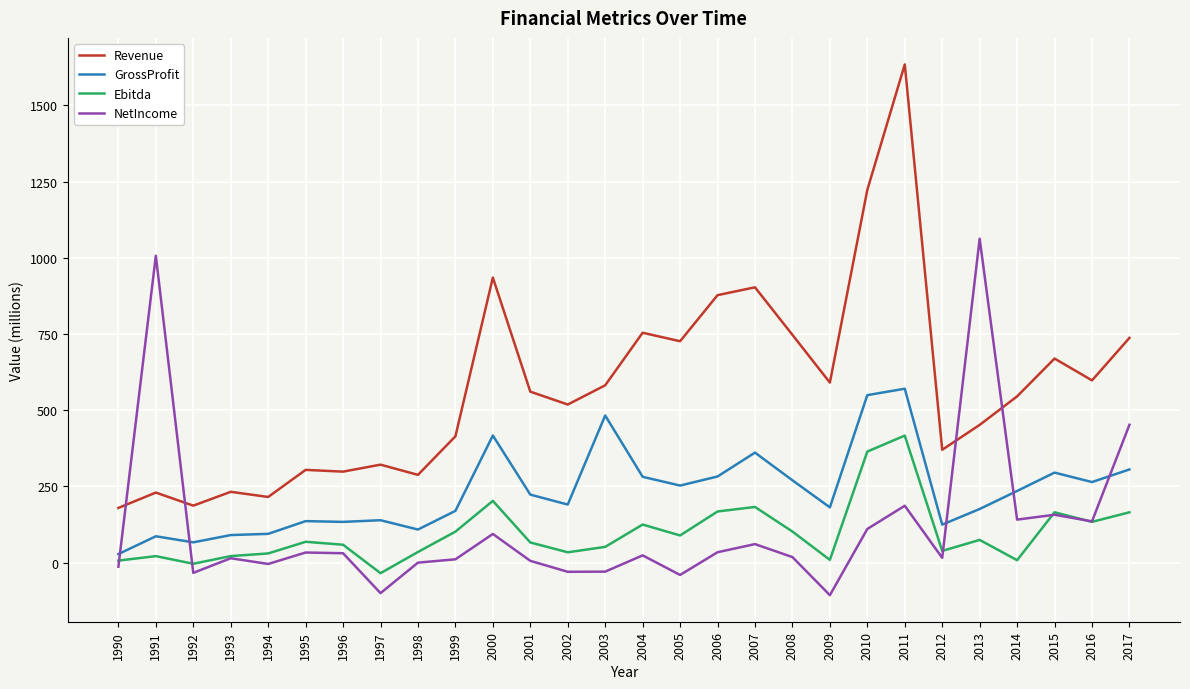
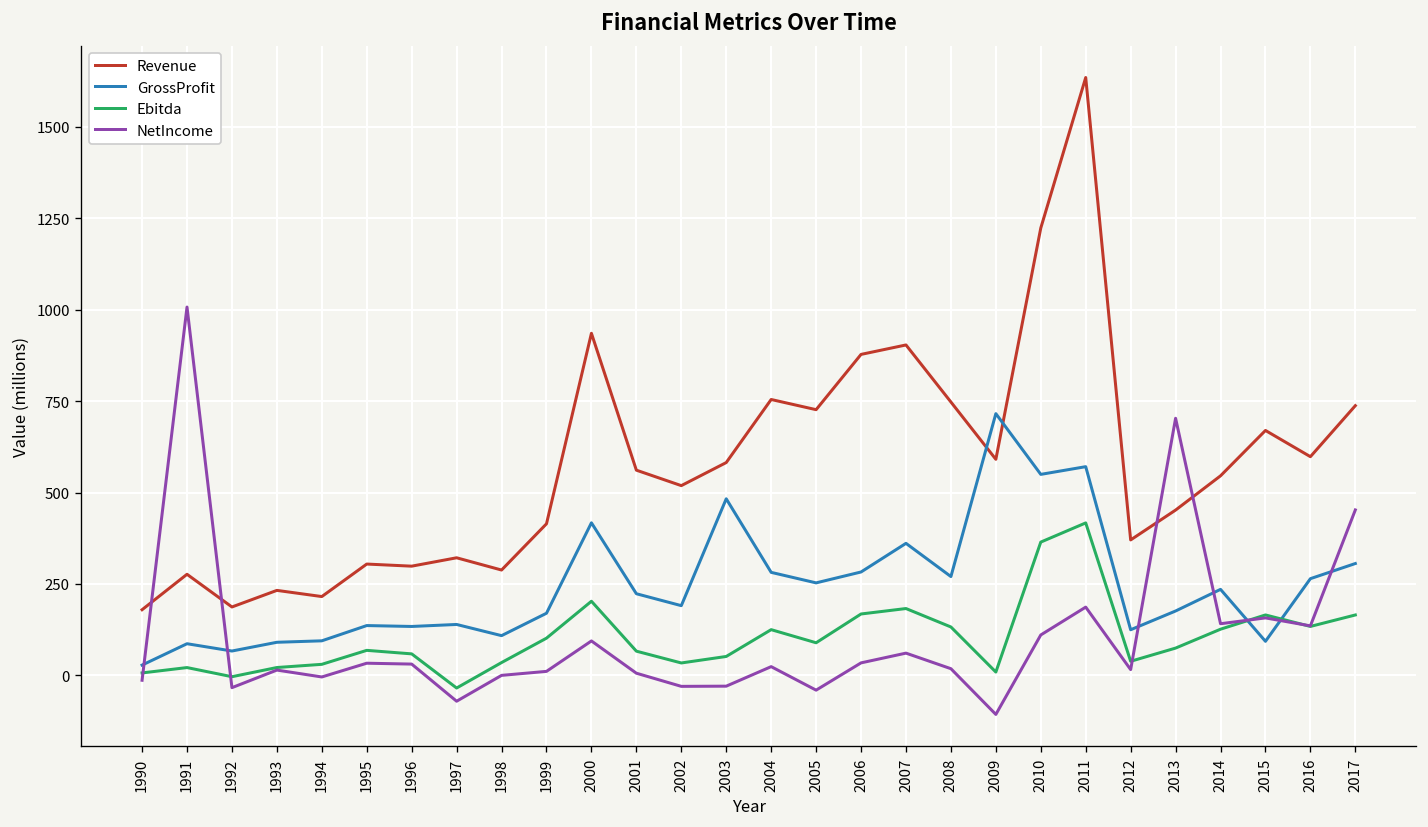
  {
    "Revenue": {
      "1990": 180,
-     "1991": 230,
+     "1991": 280,
      "1992": 190,
      "1993": 230,
      "1994": 220,
      "1995": 300,
      "1996": 300,
      "1997": 320,
      "1998": 290,
      "1999": 410,
      "2000": 940,
      "2001": 560,
      "2002": 520,
      "2003": 580,
      "2004": 750,
      "2005": 730,
      "2006": 880,
      "2007": 900,
      "2008": 750,
      "2009": 590,
      "2010": 1220,
      "2011": 1630,
      "2012": 370,
      "2013": 450,
      "2014": 550,
      "2015": 670,
      "2016": 600,
      "2017": 740
    },
    "GrossProfit": {
      "1990": 30,
      "1991": 90,
      "1992": 70,
      "1993": 90,
      "1994": 90,
      "1995": 140,
      "1996": 130,
      "1997": 140,
      "1998": 110,
      "1999": 170,
      "2000": 420,
      "2001": 220,
      "2002": 190,
      "2003": 480,
      "2004": 280,
      "2005": 250,
      "2006": 280,
      "2007": 360,
      "2008": 270,
-     "2009": 180,
+     "2009": 720,
      "2010": 550,
      "2011": 570,
      "2012": 120,
      "2013": 180,
      "2014": 240,
-     "2015": 300,
+     "2015": 90,
      "2016": 260,
      "2017": 310
    },
    "Ebitda": {
      "1990": 10,
      "1991": 20,
      "1992": 0,
      "1994": 30,
      "1995": 70,
      "1996": 60,
      "1997": -30,
      "1998": 40,
      "1999": 100,
      "2000": 200,
      "2001": 70,
      "2002": 30,
      "2003": 50,
      "2004": 130,
      "2005": 90,
      "2006": 170,
      "2007": 180,
-     "2008": 100,
+     "2008": 130,
      "2009": 10,
      "2010": 360,
      "2011": 420,
      "2012": 40,
      "2013": 70,
-     "2014": 10,
+     "2014": 130,
      "2017": 170
    },
    "NetIncome": {
      "1990": -10,
      "1991": 1010,
      "1992": -30,
      "1994": 0,
      "1995": 30,
      "1996": 30,
-     "1997": -100,
+     "1997": -70,
      "1998": 0,
      "1999": 10,
      "2000": 90,
      "2001": 10,
      "2002": -30,
      "2003": -30,
      "2004": 20,
      "2005": -40,
      "2006": 30,
      "2007": 60,
      "2008": 20,
      "2009": -110,
      "2010": 110,
      "2011": 190,
      "2012": 20,
-     "2013": 1060,
+     "2013": 700,
      "2014": 140,
      "2017": 450
    }
  }
